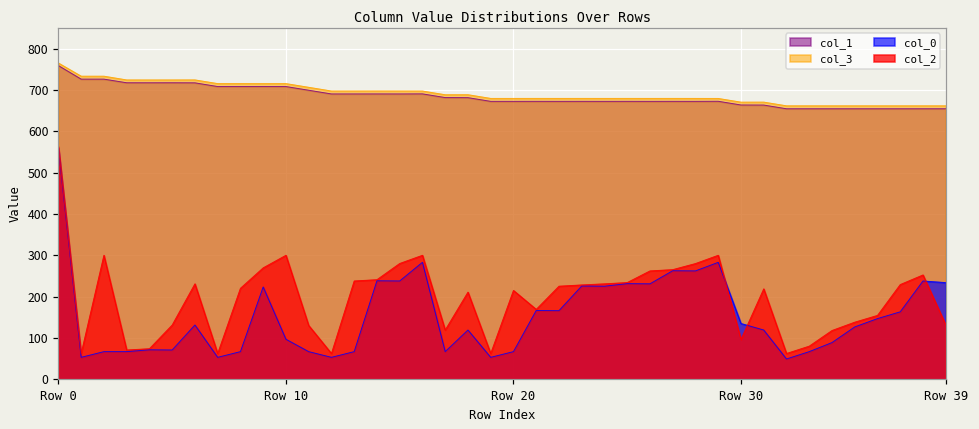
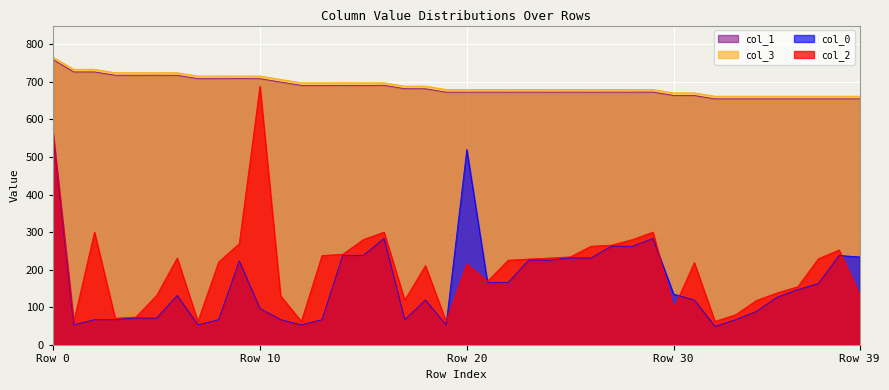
  {
    "col_1": {
      "Row 10": 710,
      "Row 20": 670,
      "Row 30": 660,
      "Row 39": 650
    },
    "col_3": {
      "Row 10": 720,
      "Row 20": 680,
      "Row 30": 670,
      "Row 39": 660
    },
    "col_0": {
      "Row 10": 100,
-     "Row 20": 70,
+     "Row 20": 520,
      "Row 30": 130,
      "Row 39": 230
    },
    "col_2": {
-     "Row 10": 300,
+     "Row 10": 690,
      "Row 20": 210,
      "Row 30": 100,
      "Row 39": 130
    }
  }
